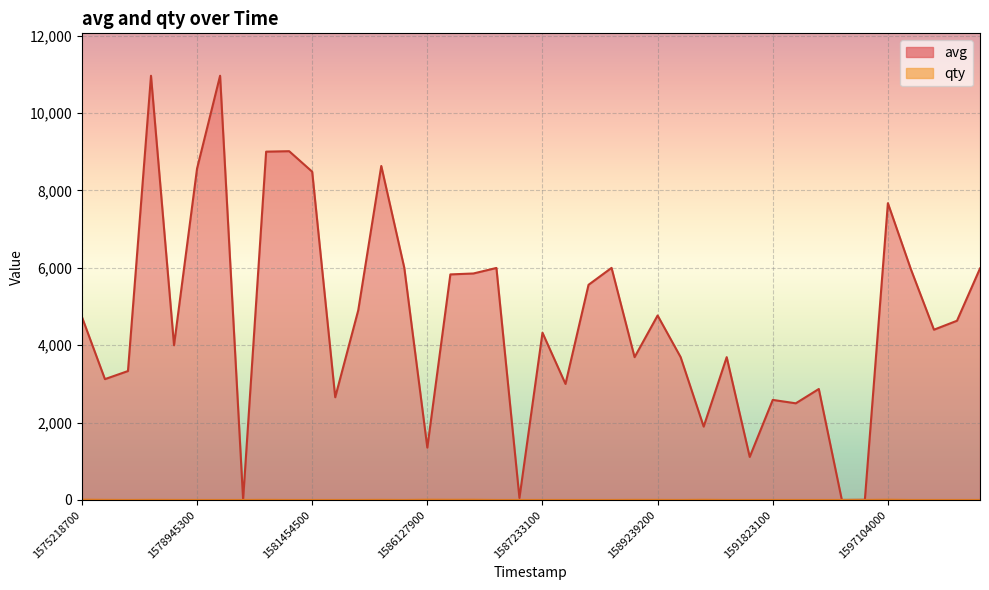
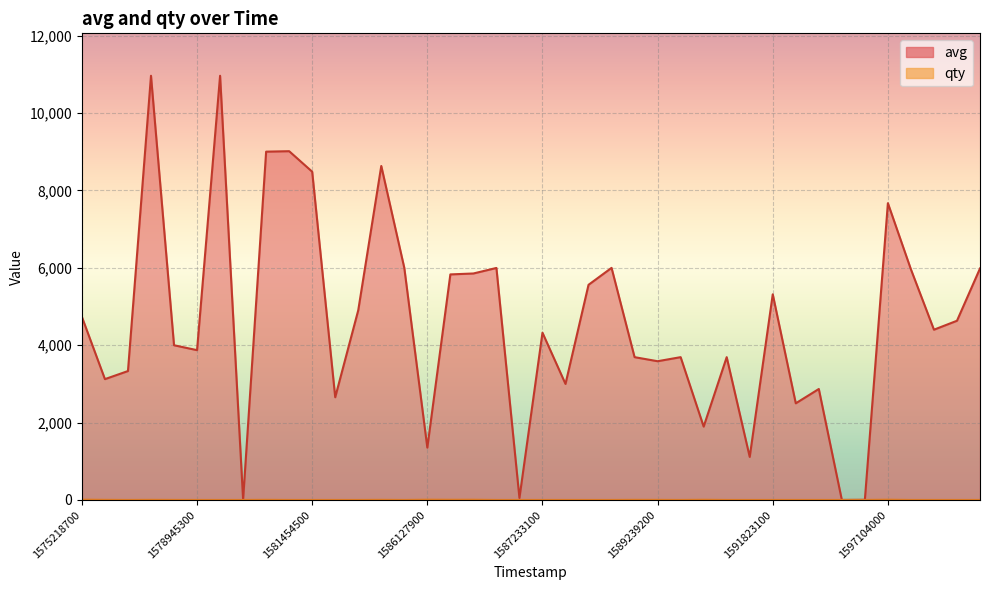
  {
    "avg": {
      "1575218700": "4,700",
-     "1578945300": "8,600",
+     "1578945300": "3,900",
      "1581454500": "8,500",
      "1586127900": "1,400",
      "1587233100": "4,300",
-     "1589239200": "4,800",
-     "1591823100": "2,600",
+     "1589239200": "3,600",
+     "1591823100": "5,300",
      "1597104000": "7,700"
    },
    "qty": {
      "1575218700": "0",
      "1578945300": "0",
      "1581454500": "0",
      "1586127900": "0",
      "1587233100": "0",
      "1589239200": "0",
      "1591823100": "0",
      "1597104000": "0"
    }
  }
